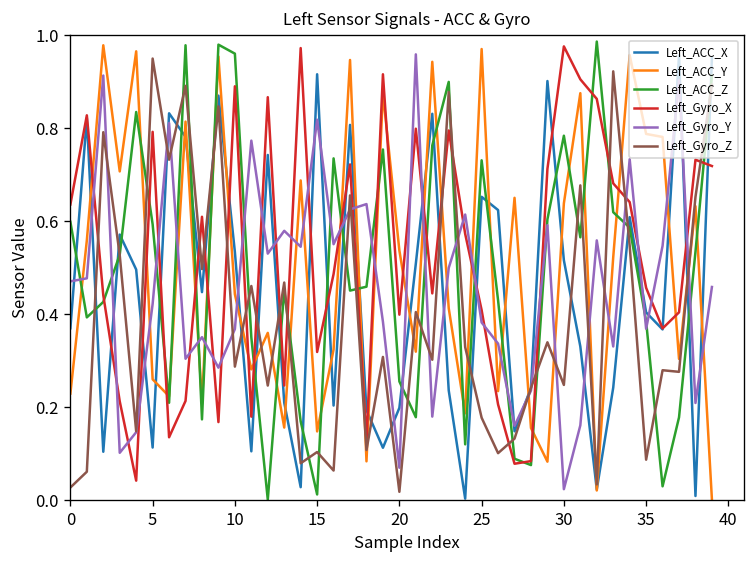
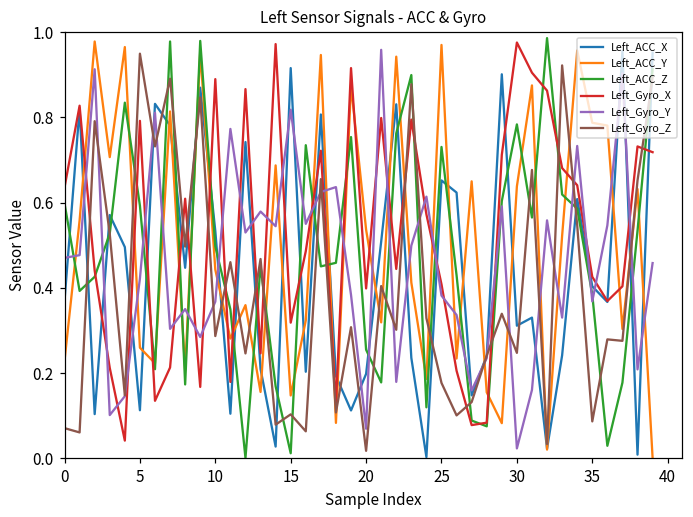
  {
    "Left_ACC_X": {
      "0": 0.37,
      "5": 0.11,
      "10": 0.53,
      "15": 0.92,
      "20": 0.20,
      "25": 0.65,
-     "30": 0.52,
+     "30": 0.31,
      "35": 0.40
    },
    "Left_ACC_Y": {
      "0": 0.23,
      "5": 0.26,
      "10": 0.44,
      "15": 0.15,
      "20": 0.54,
      "25": 0.97,
      "30": 0.64
    },
    "Left_ACC_Z": {
      "0": 0.60,
      "5": 0.59,
-     "10": 0.96,
+     "10": 0.50,
      "15": 0.01,
      "20": 0.26,
      "25": 0.73,
      "30": 0.78,
      "35": 0.38
    },
    "Left_Gyro_X": {
      "0": 0.64,
      "5": 0.79,
      "10": 0.89,
      "15": 0.32,
      "20": 0.40,
      "25": 0.41,
      "30": 0.98,
-     "35": 0.46
+     "35": 0.43
    },
    "Left_Gyro_Y": {
      "0": 0.47,
      "5": 0.42,
      "10": 0.37,
      "15": 0.82,
      "20": 0.07,
      "25": 0.38,
      "30": 0.02,
      "35": 0.37
    },
    "Left_Gyro_Z": {
-     "0": 0.03,
+     "0": 0.07,
      "5": 0.95,
      "10": 0.29,
      "15": 0.10,
      "20": 0.02,
      "25": 0.18,
      "30": 0.25,
      "35": 0.09
    }
  }
